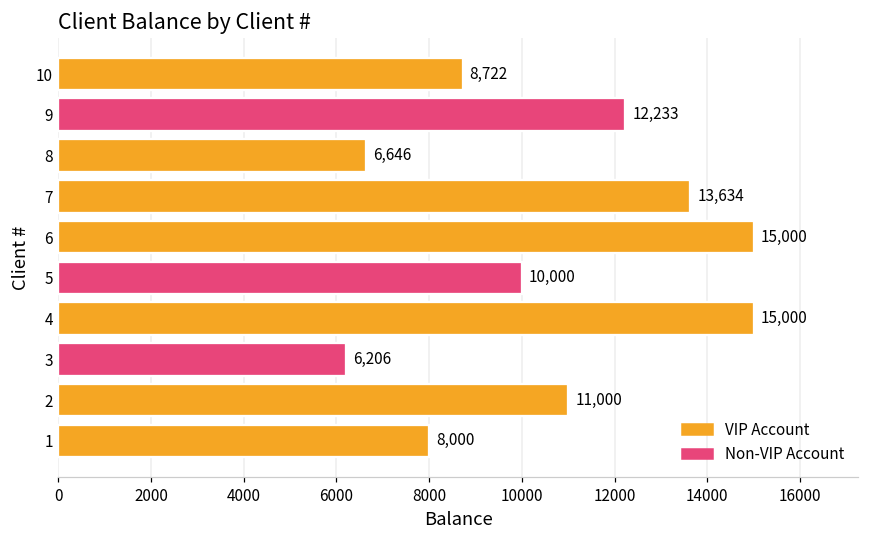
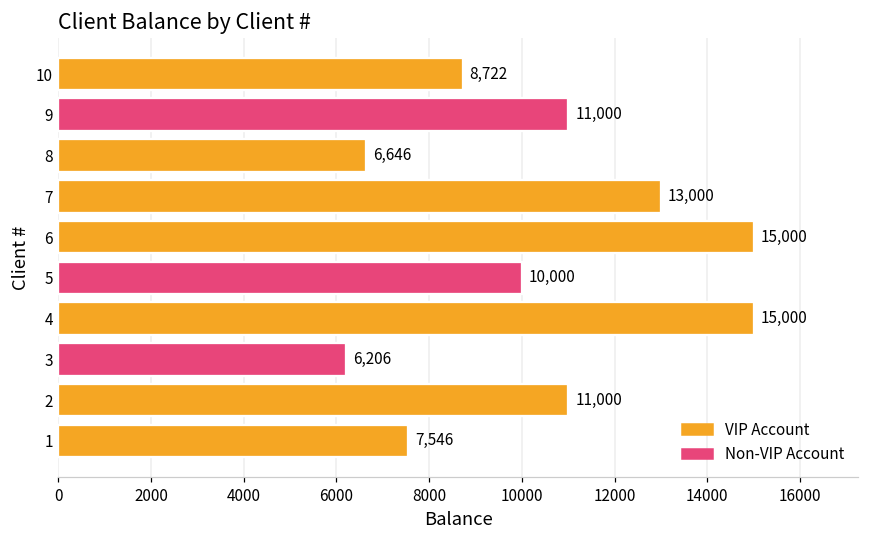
  {
    "10": "8,722",
-   "9": "12,233",
+   "9": "11,000",
    "8": "6,646",
-   "7": "13,634",
+   "7": "13,000",
    "6": "15,000",
    "5": "10,000",
    "4": "15,000",
    "3": "6,206",
    "2": "11,000",
-   "1": "8,000"
+   "1": "7,546"
  }
